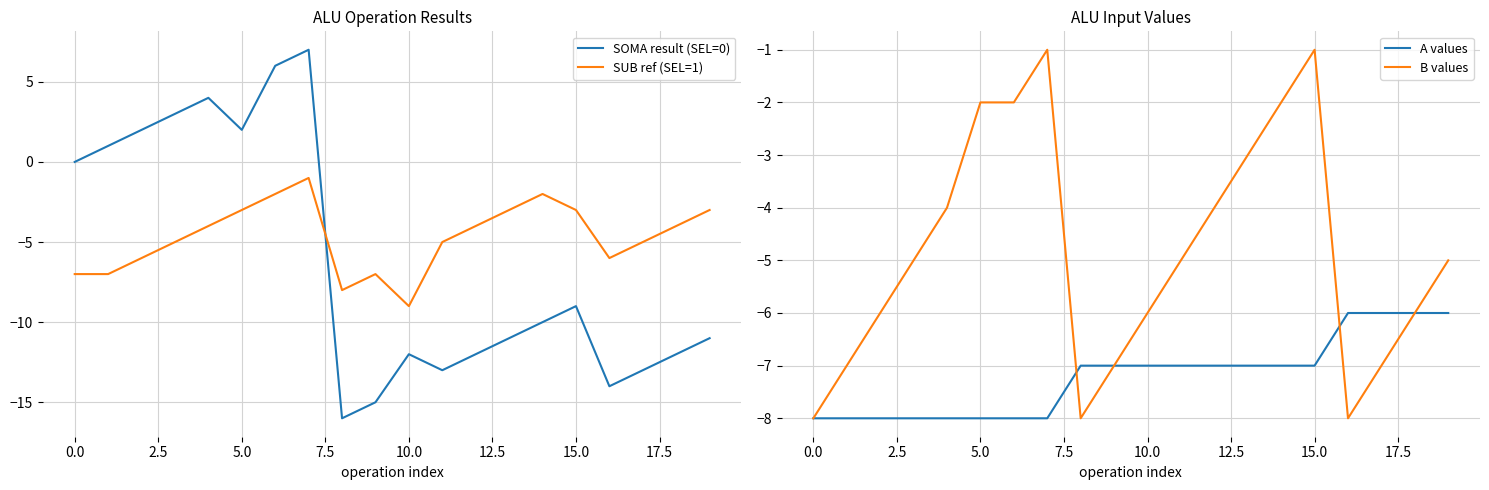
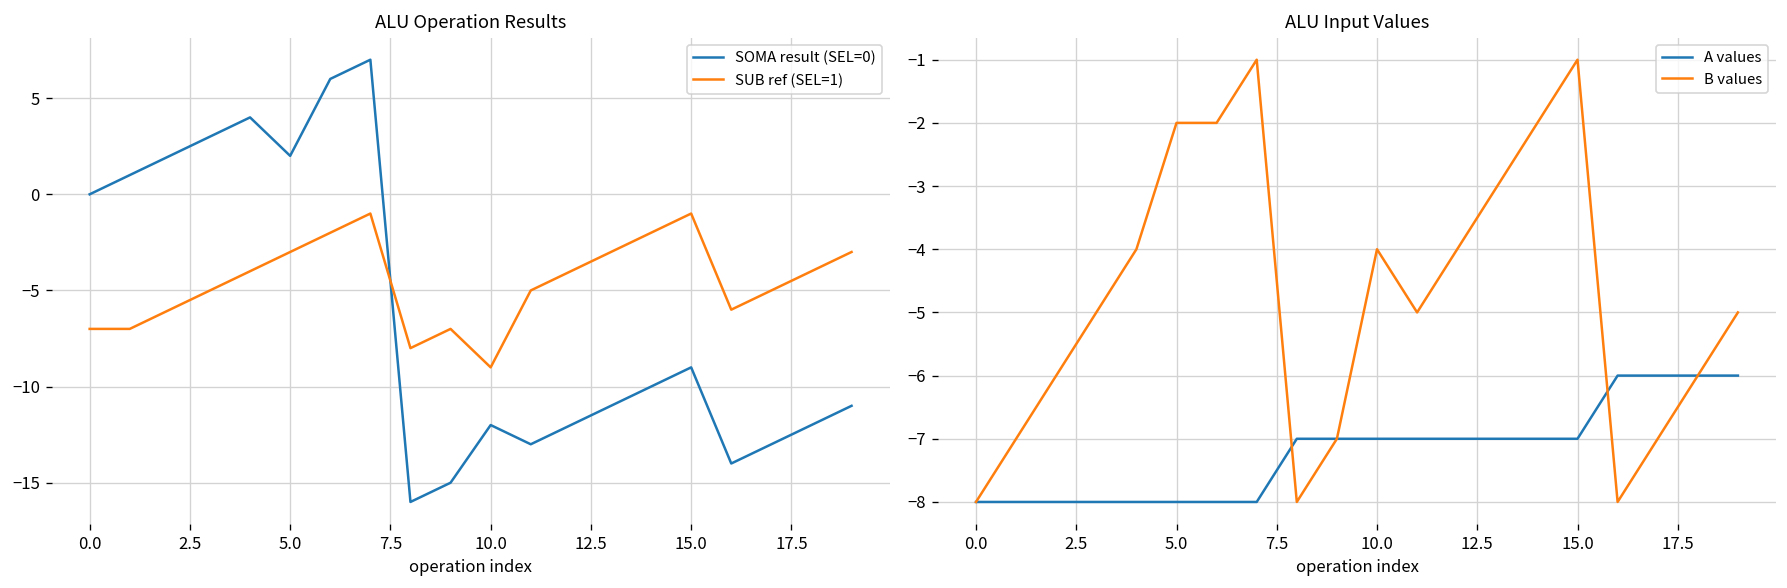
  {
    "ALU Operation Results": {
      "SOMA result (SEL=0)": {
        "0.0": 0,
        "5.0": 2,
        "10.0": -12,
        "15.0": -9
      },
      "SUB ref (SEL=1)": {
        "0.0": -7,
        "5.0": -3,
        "10.0": -9,
-       "15.0": -3
+       "15.0": -1
      }
    },
    "ALU Input Values": {
      "A values": {
        "5.0": -8,
        "10.0": -7,
        "15.0": -7
      },
      "B values": {
        "5.0": -2,
-       "10.0": -6,
+       "10.0": -4,
        "15.0": -1
      }
    }
  }
